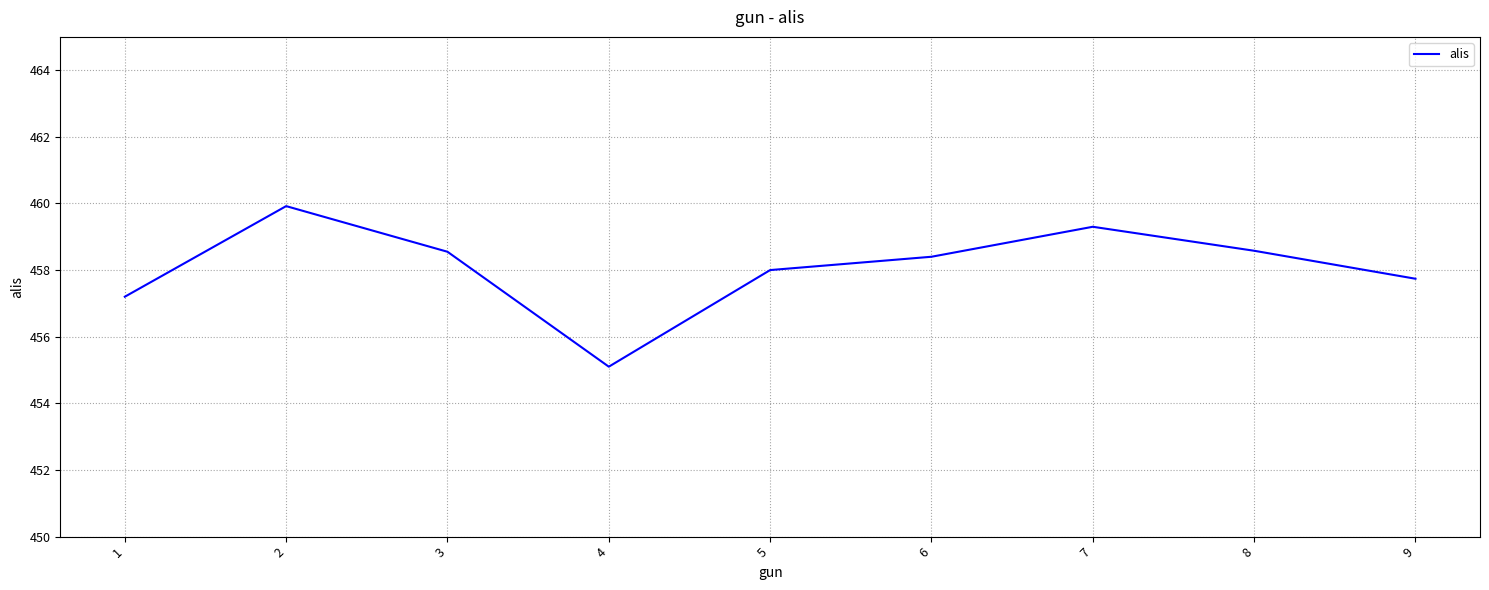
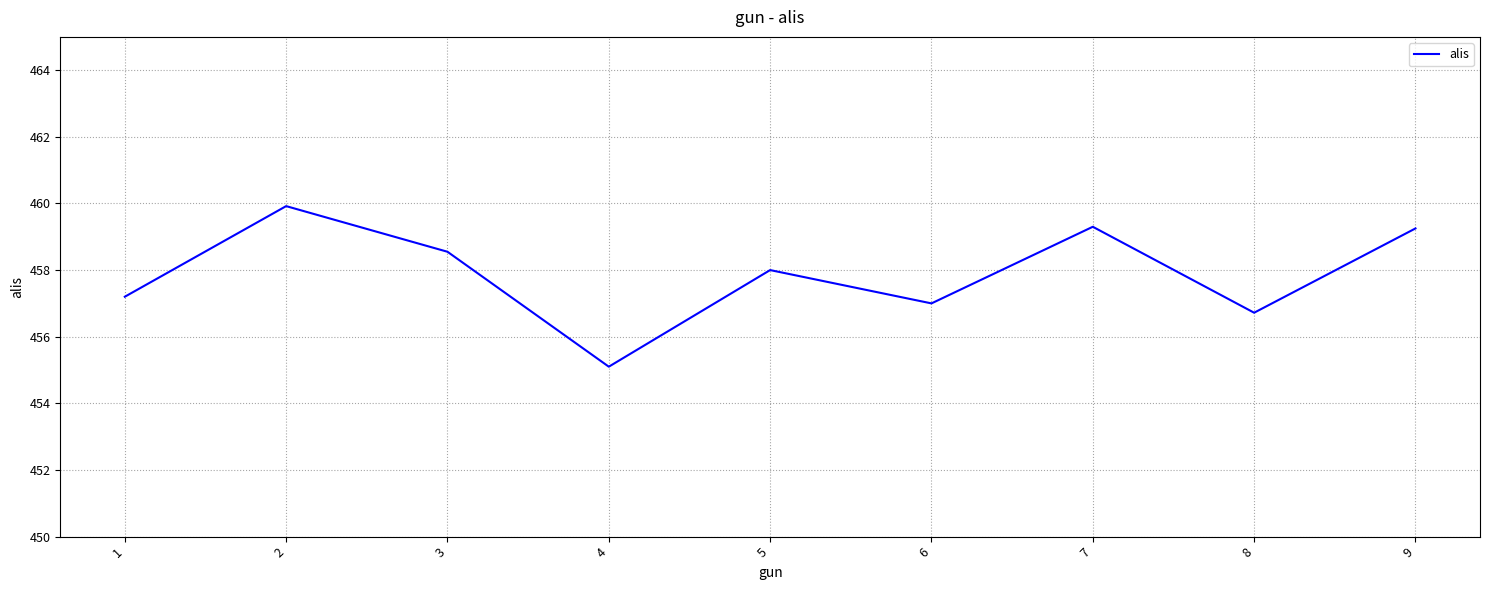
  {
    "1": 457.2,
    "2": 459.9,
    "3": 458.6,
    "4": 455.1,
    "5": 458.0,
-   "6": 458.4,
+   "6": 457.0,
    "7": 459.3,
-   "8": 458.6,
-   "9": 457.7
+   "8": 456.7,
+   "9": 459.3
  }
